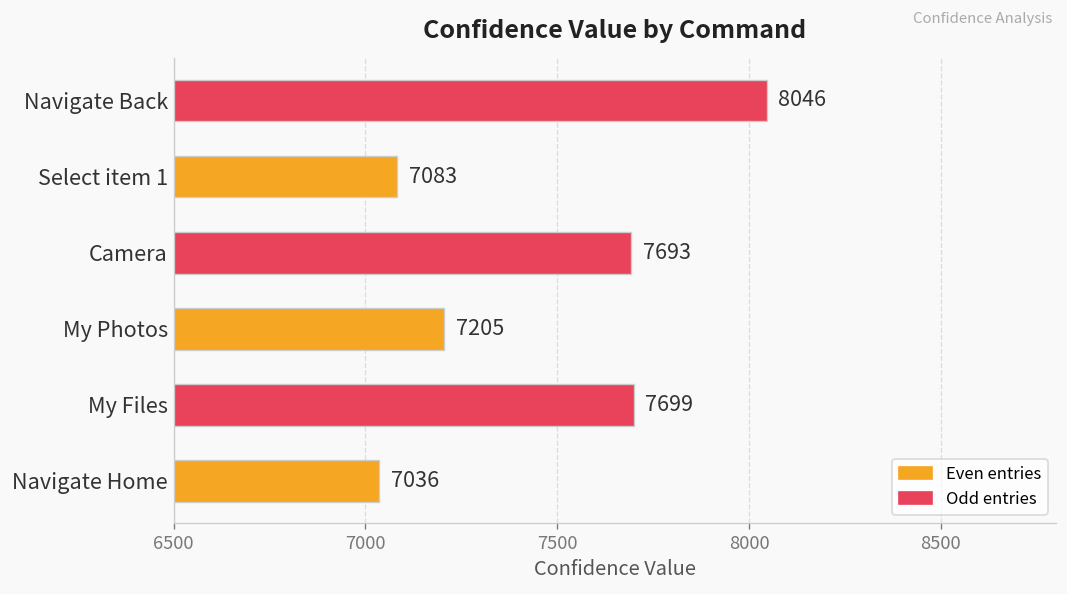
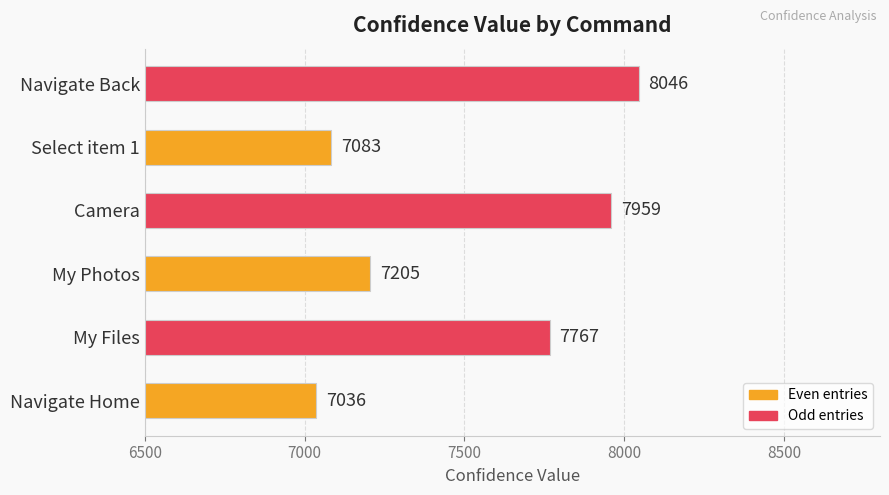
  {
    "Navigate Back": 8046,
    "Select item 1": 7083,
-   "Camera": 7693,
+   "Camera": 7959,
    "My Photos": 7205,
-   "My Files": 7699,
+   "My Files": 7767,
    "Navigate Home": 7036
  }
